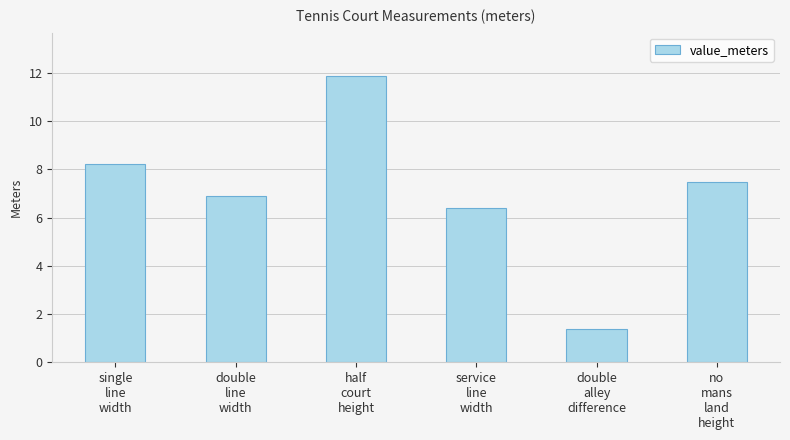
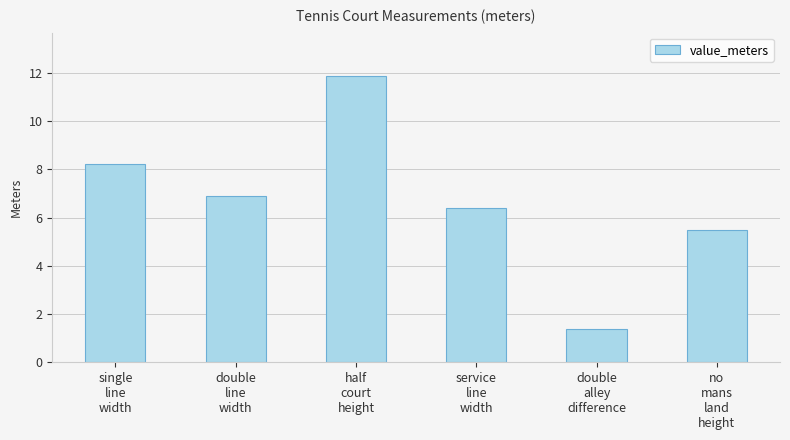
  {
    "single line width": 8.2,
    "double line width": 6.9,
    "half court height": 11.9,
    "service line width": 6.4,
    "double alley difference": 1.4,
-   "no mans land height": 7.5
+   "no mans land height": 5.5
  }
